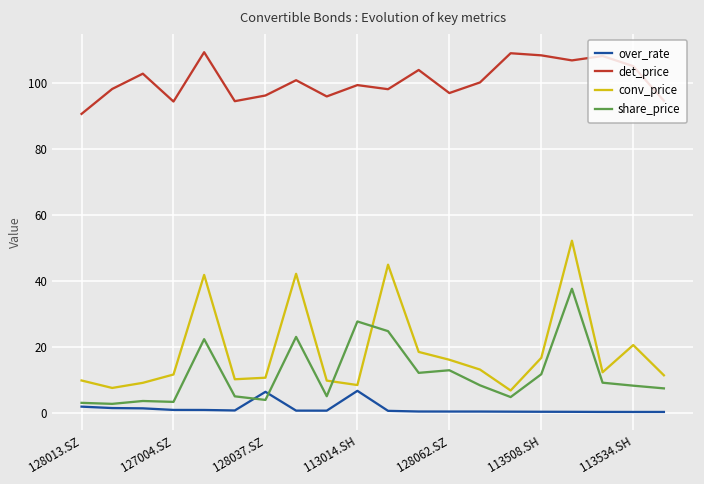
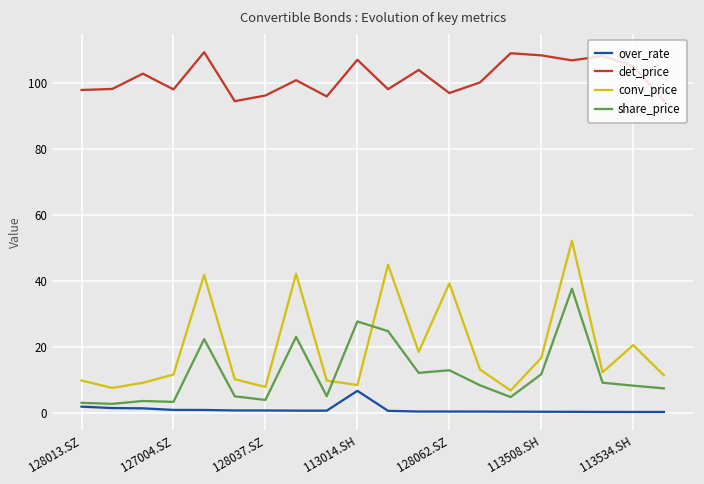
  {
    "over_rate": {
      "128013.SZ": 2,
      "127004.SZ": 1,
-     "128037.SZ": 7,
+     "128037.SZ": 1,
      "113014.SH": 7,
      "128062.SZ": 1,
      "113508.SH": 0,
      "113534.SH": 0
    },
    "det_price": {
-     "128013.SZ": 91,
-     "127004.SZ": 94,
+     "128013.SZ": 98,
+     "127004.SZ": 98,
      "128037.SZ": 96,
-     "113014.SH": 99,
+     "113014.SH": 107,
      "128062.SZ": 97,
      "113508.SH": 108
    },
    "conv_price": {
      "128013.SZ": 10,
      "127004.SZ": 12,
-     "128037.SZ": 11,
+     "128037.SZ": 8,
      "113014.SH": 9,
-     "128062.SZ": 16,
+     "128062.SZ": 39,
      "113508.SH": 17,
      "113534.SH": 21
    },
    "share_price": {
      "128013.SZ": 3,
      "127004.SZ": 3,
      "128037.SZ": 4,
      "113014.SH": 28,
      "128062.SZ": 13,
      "113508.SH": 12,
      "113534.SH": 8
    }
  }
